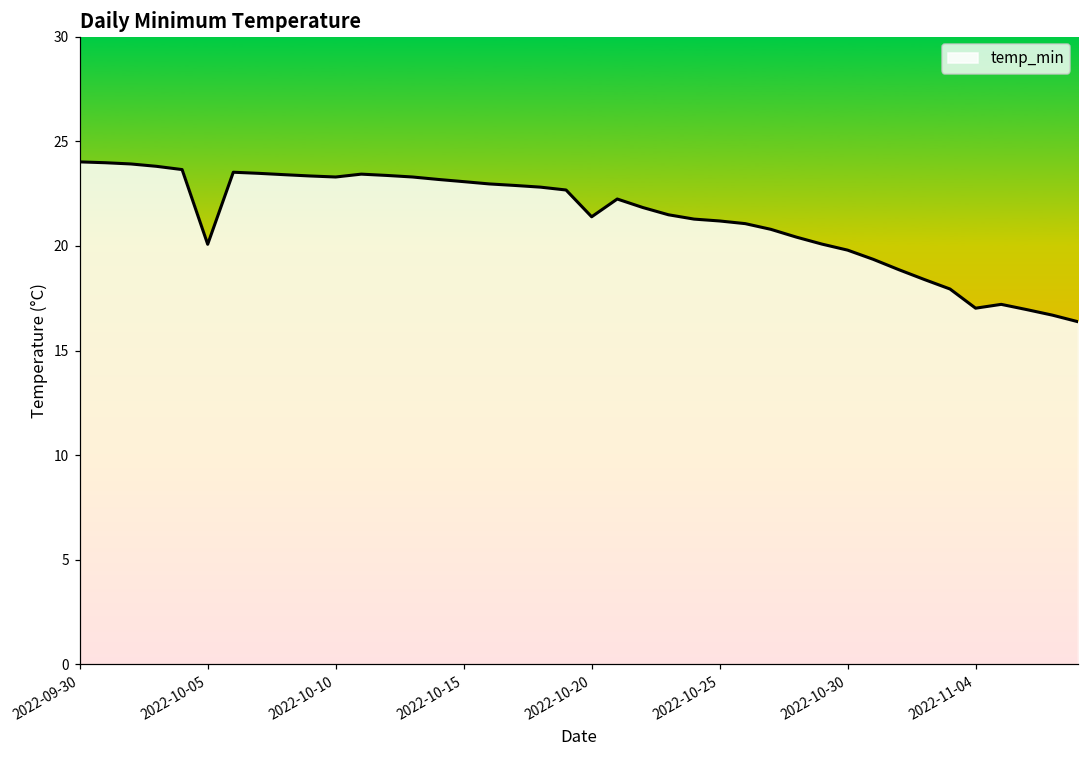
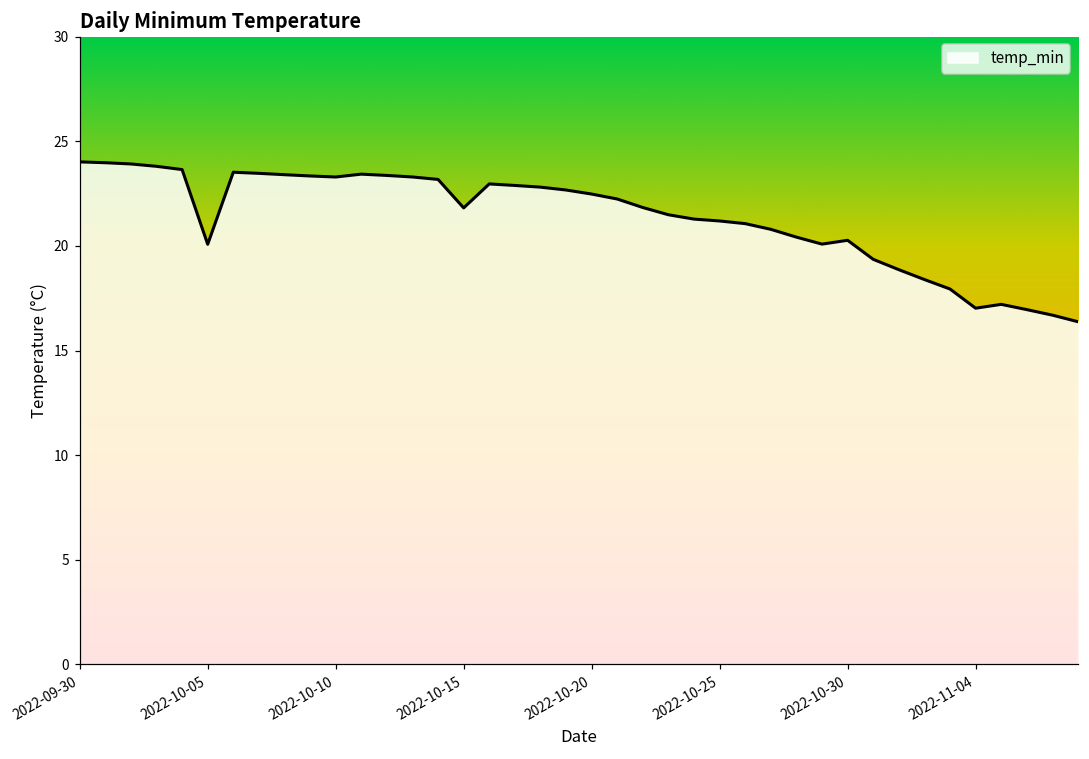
  {
    "2022-09-30": 24.0,
    "2022-10-05": 20.1,
    "2022-10-10": 23.3,
-   "2022-10-15": 23.1,
-   "2022-10-20": 21.4,
+   "2022-10-15": 21.8,
+   "2022-10-20": 22.5,
    "2022-10-25": 21.2,
-   "2022-10-30": 19.8,
+   "2022-10-30": 20.3,
    "2022-11-04": 17.0
  }
